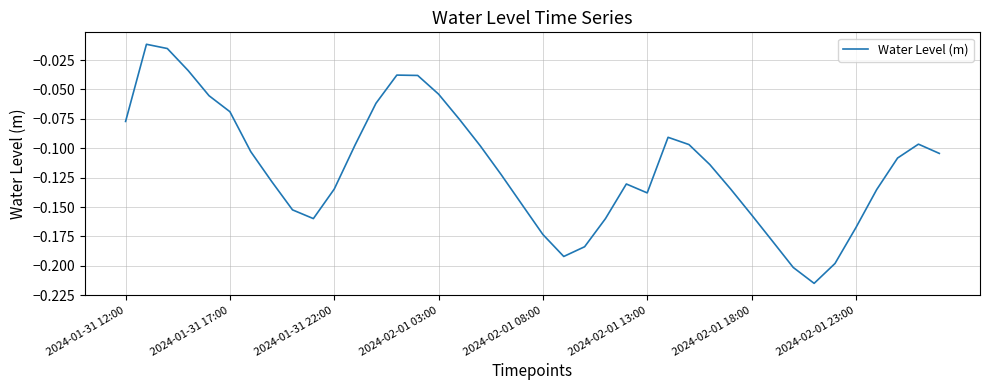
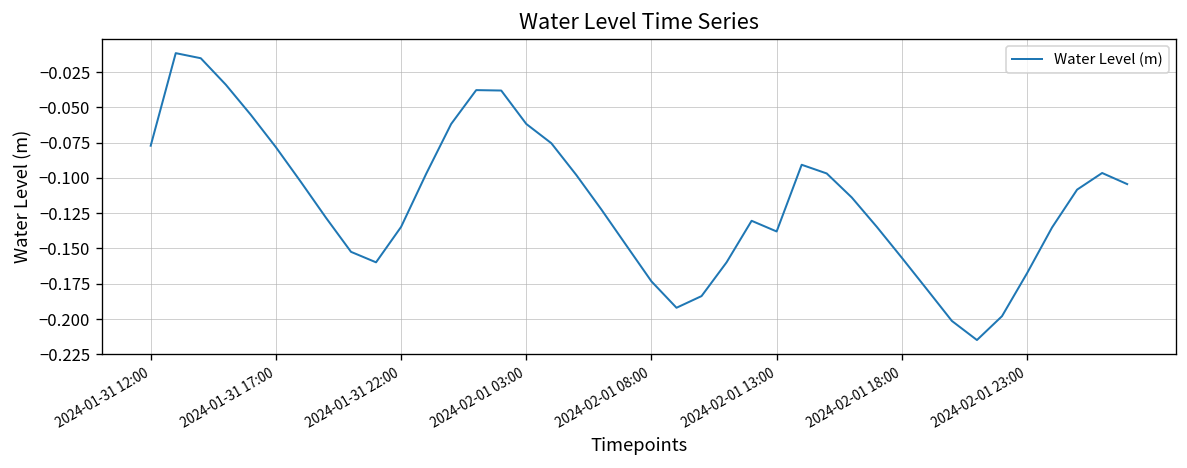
  {
    "2024-01-31 12:00": -0.077,
-   "2024-01-31 17:00": -0.069,
+   "2024-01-31 17:00": -0.078,
    "2024-01-31 22:00": -0.135,
-   "2024-02-01 03:00": -0.054,
+   "2024-02-01 03:00": -0.062,
    "2024-02-01 08:00": -0.173,
    "2024-02-01 13:00": -0.138,
    "2024-02-01 18:00": -0.157,
    "2024-02-01 23:00": -0.168
  }
